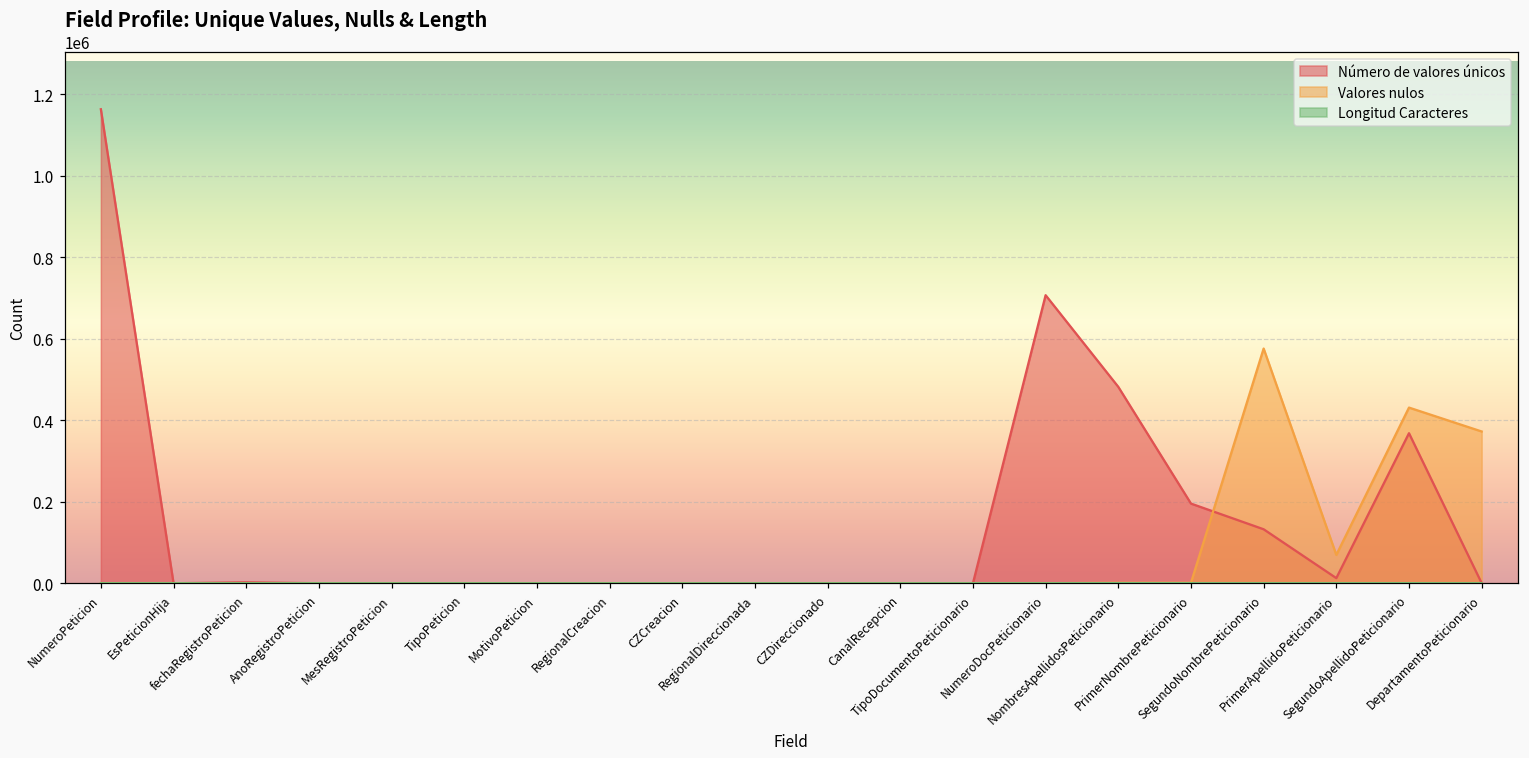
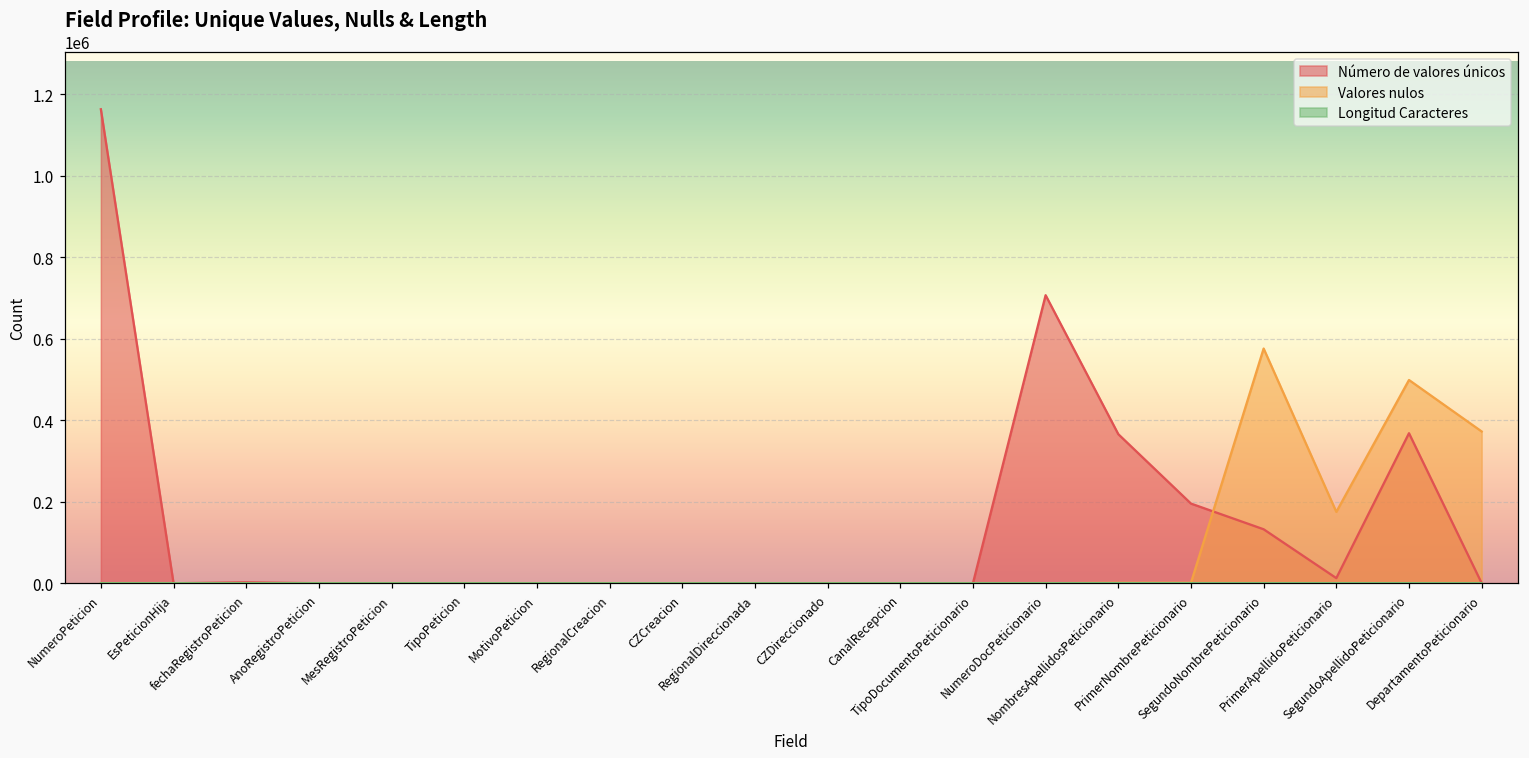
  {
    "Número de valores únicos": {
      "NumeroPeticion": 1160000,
      "NumeroDocPeticionario": 710000,
-     "NombresApellidosPeticionario": 480000,
+     "NombresApellidosPeticionario": 370000,
      "PrimerNombrePeticionario": 200000,
      "SegundoNombrePeticionario": 130000,
      "PrimerApellidoPeticionario": 10000,
      "SegundoApellidoPeticionario": 370000
    },
    "Valores nulos": {
      "SegundoNombrePeticionario": 580000,
-     "PrimerApellidoPeticionario": 70000,
-     "SegundoApellidoPeticionario": 430000,
+     "PrimerApellidoPeticionario": 180000,
+     "SegundoApellidoPeticionario": 500000,
      "DepartamentoPeticionario": 370000
    },
    "Longitud Caracteres": {
      "SegundoNombrePeticionario": 0,
      "PrimerApellidoPeticionario": 0,
      "SegundoApellidoPeticionario": 0
    }
  }
